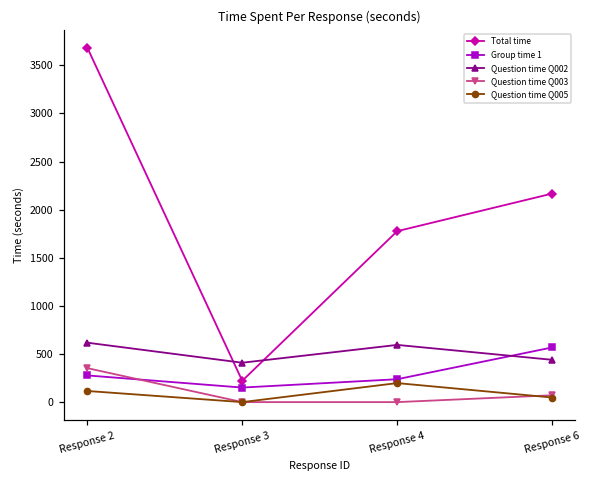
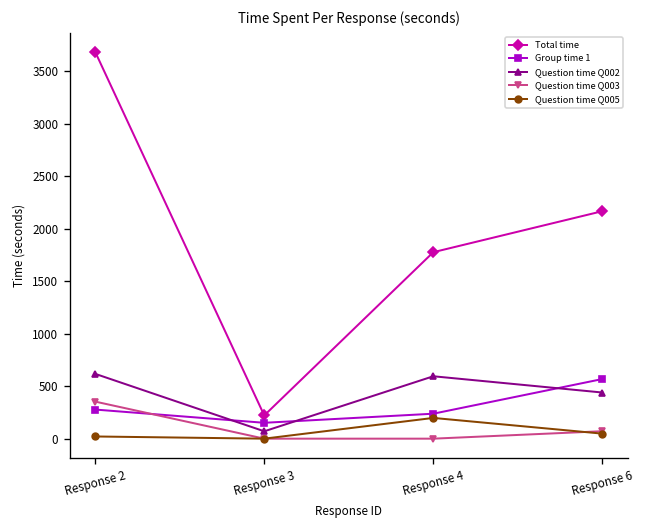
  {
    "Question time Q002": {
      "Response 2": 600,
-     "Response 3": 400,
+     "Response 3": 100,
      "Response 4": 600,
      "Response 6": 400
    },
    "Question time Q003": {
      "Response 2": 400,
      "Response 4": 0
    },
    "Question time Q005": {
-     "Response 2": 100,
+     "Response 2": 0,
      "Response 4": 200
    }
  }
